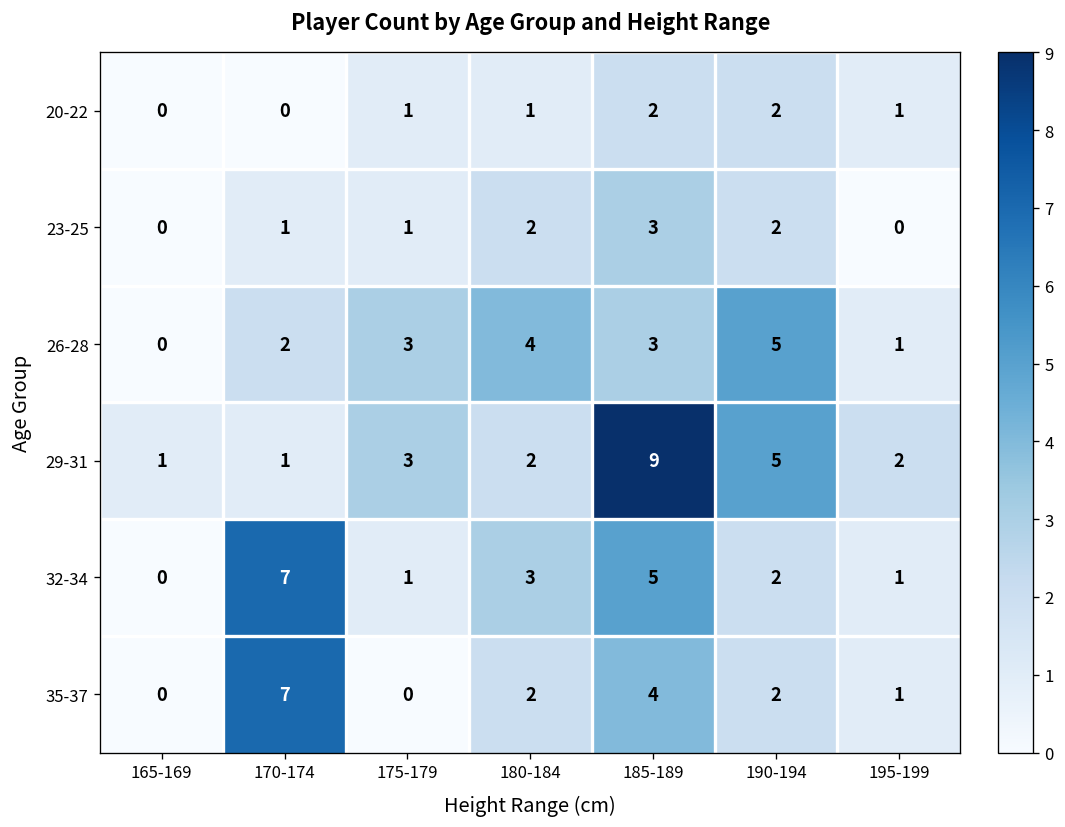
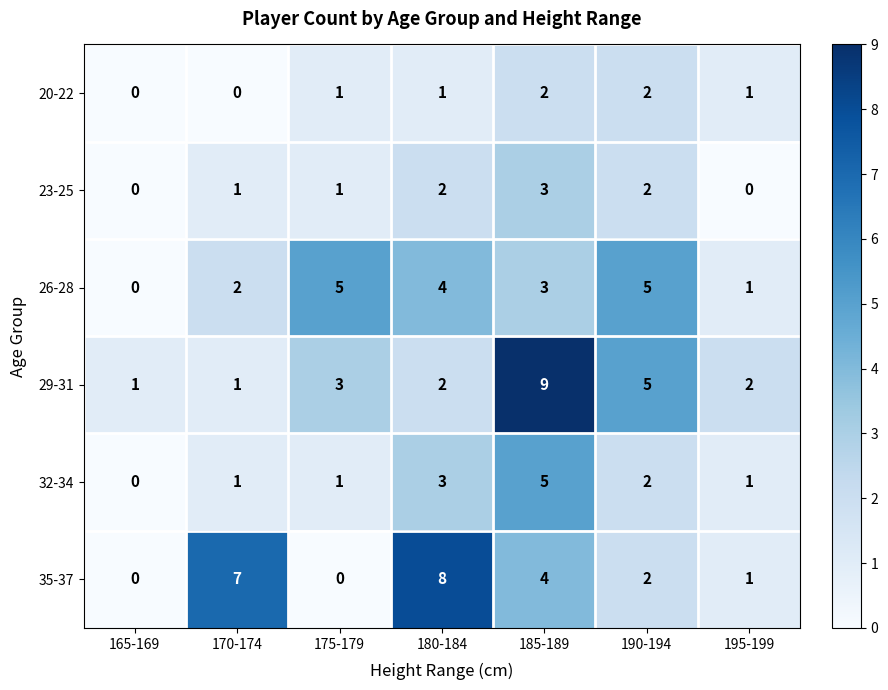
  {
    "20-22": {
      "165-169": 0,
      "170-174": 0,
      "175-179": 1,
      "180-184": 1,
      "185-189": 2,
      "190-194": 2,
      "195-199": 1
    },
    "23-25": {
      "165-169": 0,
      "170-174": 1,
      "175-179": 1,
      "180-184": 2,
      "185-189": 3,
      "190-194": 2,
      "195-199": 0
    },
    "26-28": {
      "165-169": 0,
      "170-174": 2,
-     "175-179": 3,
+     "175-179": 5,
      "180-184": 4,
      "185-189": 3,
      "190-194": 5,
      "195-199": 1
    },
    "29-31": {
      "165-169": 1,
      "170-174": 1,
      "175-179": 3,
      "180-184": 2,
      "185-189": 9,
      "190-194": 5,
      "195-199": 2
    },
    "32-34": {
      "165-169": 0,
-     "170-174": 7,
+     "170-174": 1,
      "175-179": 1,
      "180-184": 3,
      "185-189": 5,
      "190-194": 2,
      "195-199": 1
    },
    "35-37": {
      "165-169": 0,
      "170-174": 7,
      "175-179": 0,
-     "180-184": 2,
+     "180-184": 8,
      "185-189": 4,
      "190-194": 2,
      "195-199": 1
    }
  }
